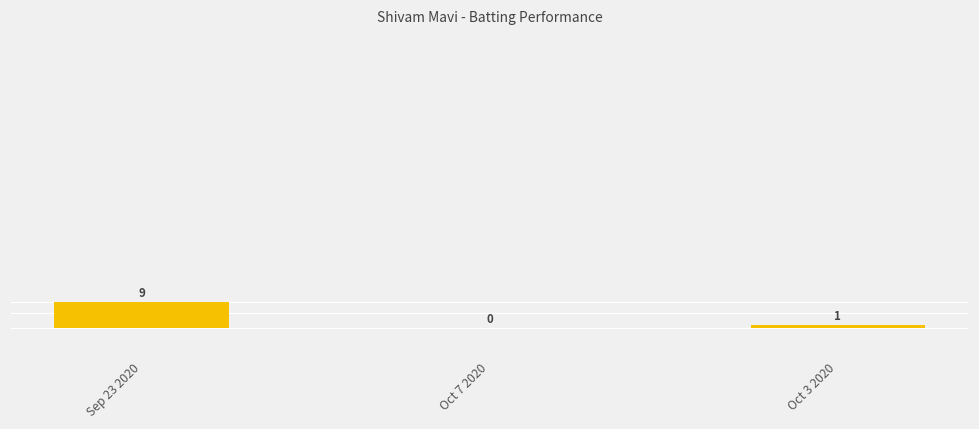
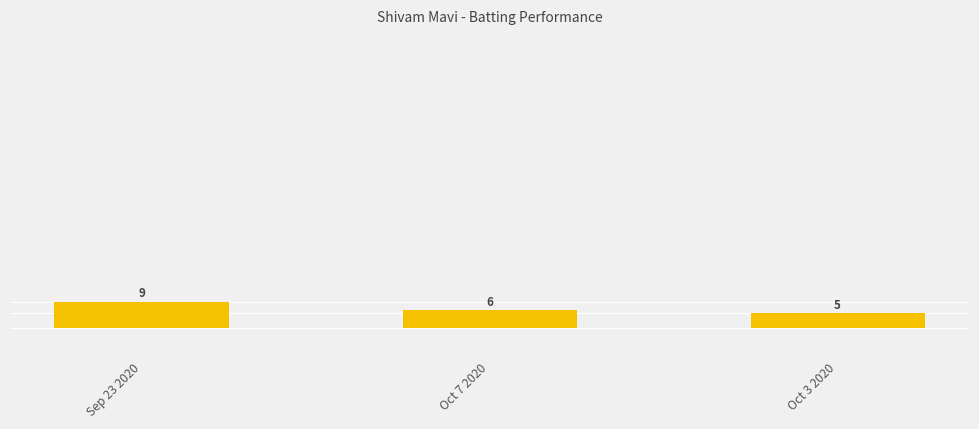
  {
    "Sep 23 2020": 9,
-   "Oct 7 2020": 0,
-   "Oct 3 2020": 1
+   "Oct 7 2020": 6,
+   "Oct 3 2020": 5
  }
